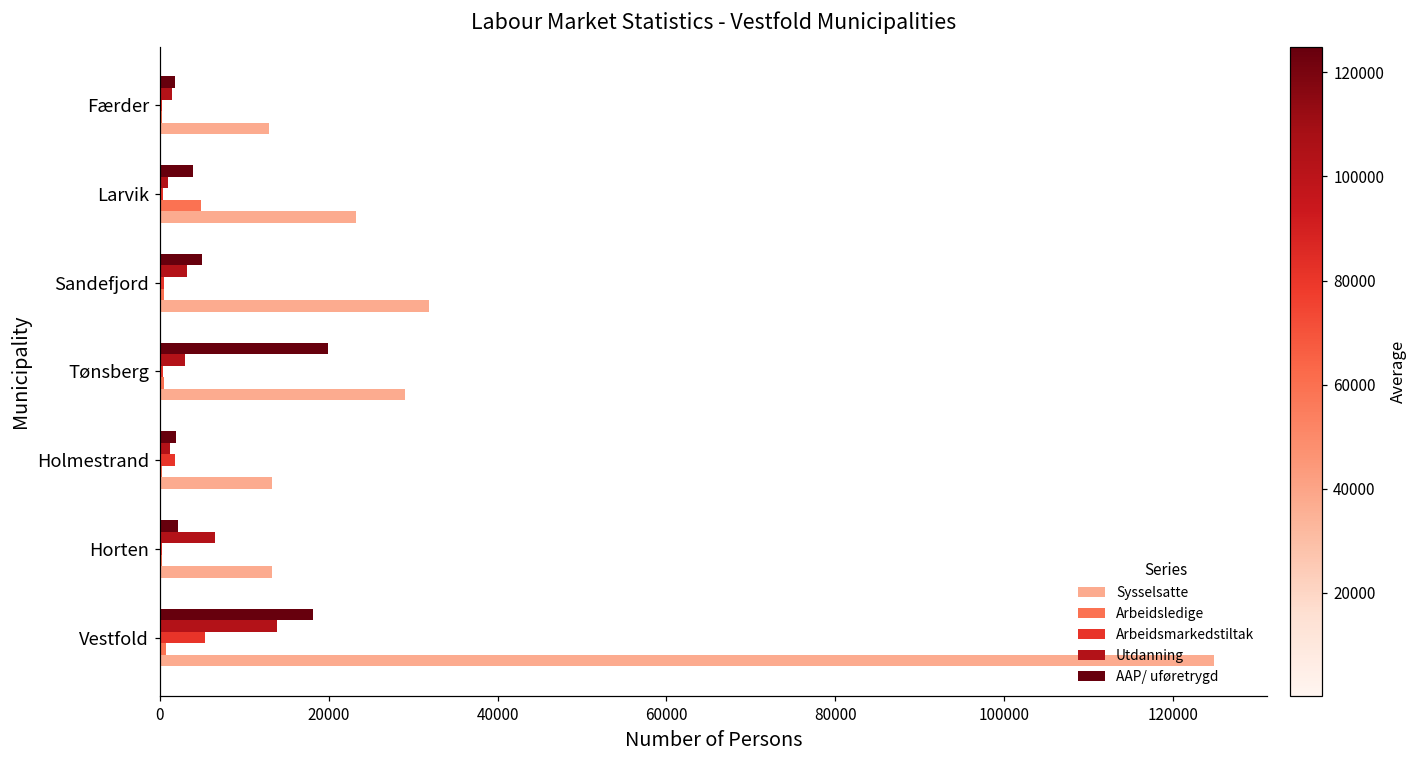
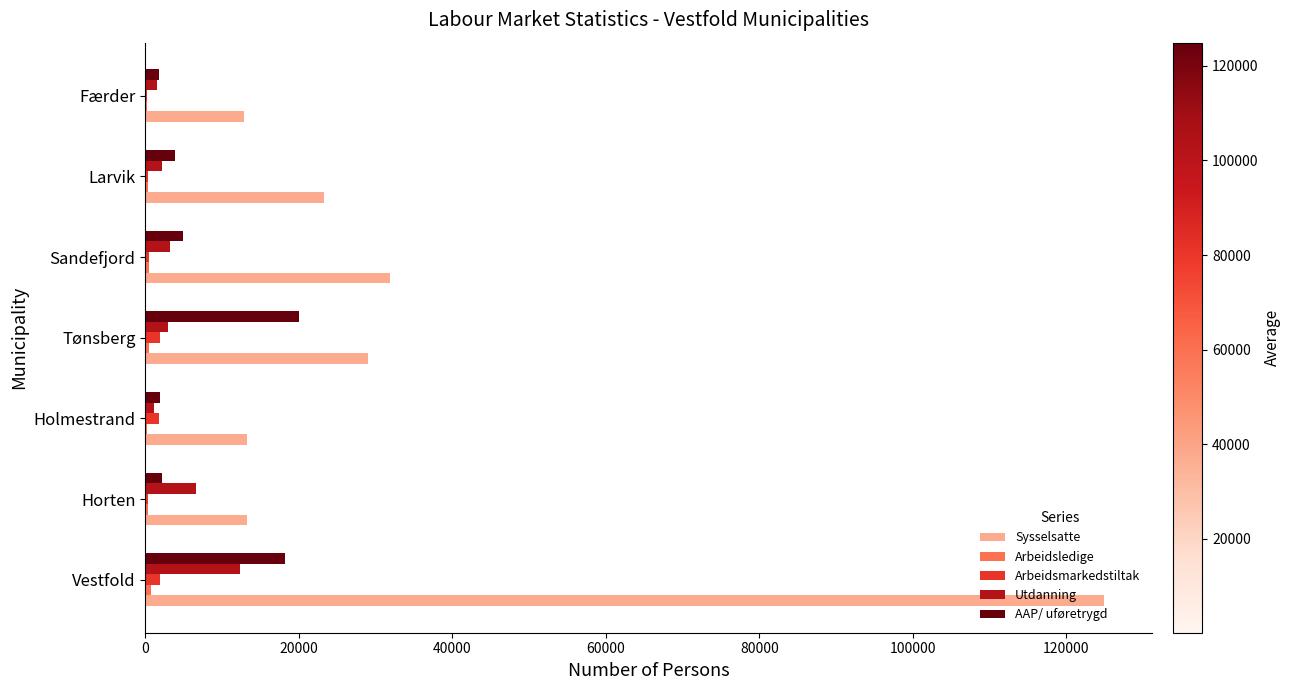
  {
    "Sysselsatte": {
      "Færder": 13000,
      "Larvik": 23000,
      "Sandefjord": 32000,
      "Tønsberg": 29000,
      "Holmestrand": 13000,
      "Horten": 13000,
      "Vestfold": 125000
    },
    "Arbeidsledige": {
-     "Larvik": 5000,
+     "Larvik": 0,
      "Sandefjord": 0,
      "Tønsberg": 1000,
      "Vestfold": 1000
    },
    "Arbeidsmarkedstiltak": {
      "Larvik": 0,
      "Sandefjord": 0,
-     "Tønsberg": 0,
+     "Tønsberg": 2000,
      "Holmestrand": 2000,
-     "Vestfold": 5000
+     "Vestfold": 2000
    },
    "Utdanning": {
      "Færder": 1000,
-     "Larvik": 1000,
+     "Larvik": 2000,
      "Sandefjord": 3000,
      "Tønsberg": 3000,
      "Holmestrand": 1000,
      "Horten": 7000,
-     "Vestfold": 14000
+     "Vestfold": 12000
    },
    "AAP/ uføretrygd": {
      "Færder": 2000,
      "Larvik": 4000,
      "Sandefjord": 5000,
      "Tønsberg": 20000,
      "Holmestrand": 2000,
      "Horten": 2000,
      "Vestfold": 18000
    }
  }
